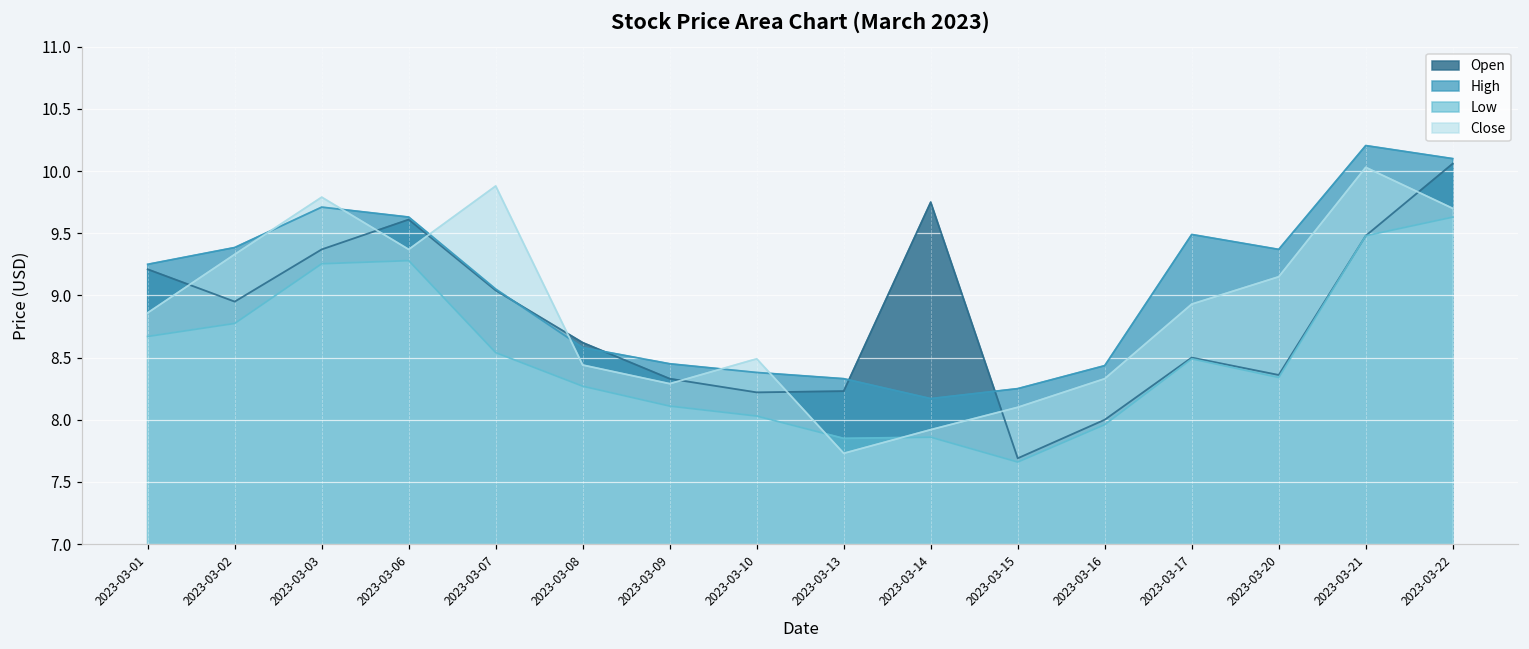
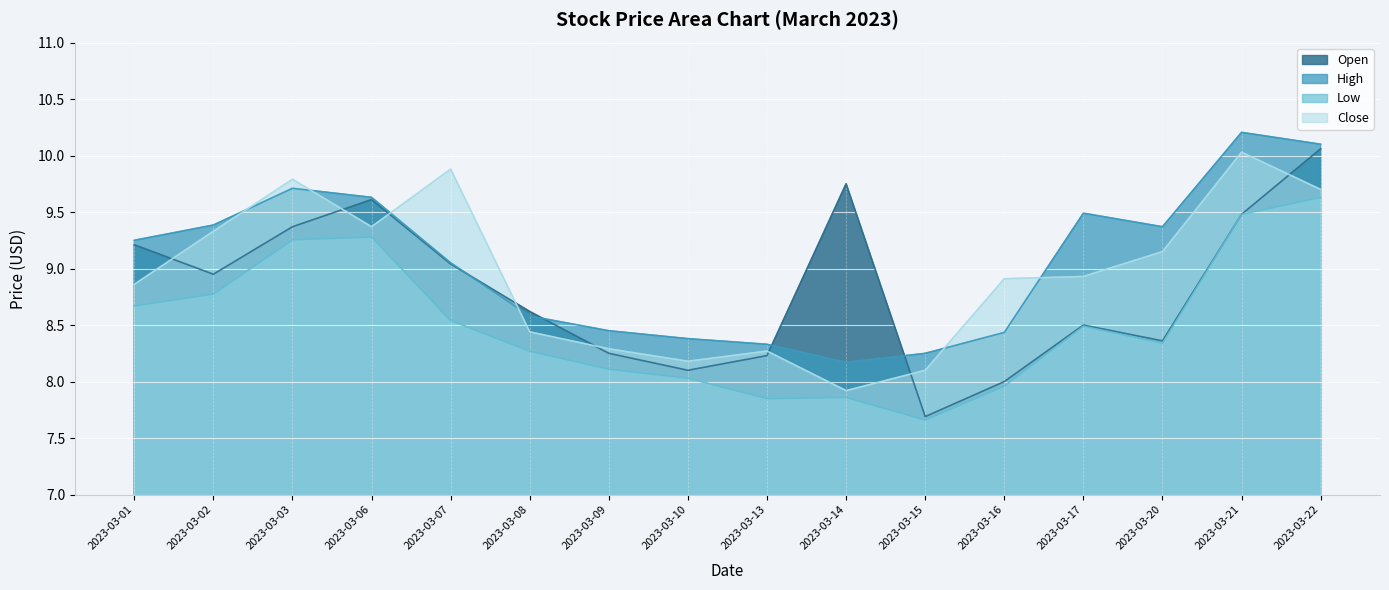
  {
    "Open": {
      "2023-03-01": 9.21,
      "2023-03-02": 8.95,
      "2023-03-03": 9.37,
      "2023-03-08": 8.62,
-     "2023-03-09": 8.33,
-     "2023-03-10": 8.22,
+     "2023-03-09": 8.25,
+     "2023-03-10": 8.10,
      "2023-03-13": 8.23,
      "2023-03-14": 9.75,
      "2023-03-15": 7.69,
      "2023-03-16": 8.00,
      "2023-03-22": 10.06
    },
    "Close": {
      "2023-03-01": 8.86,
      "2023-03-02": 9.33,
      "2023-03-03": 9.79,
      "2023-03-06": 9.37,
      "2023-03-07": 9.88,
      "2023-03-08": 8.44,
      "2023-03-09": 8.29,
-     "2023-03-10": 8.49,
-     "2023-03-13": 7.73,
+     "2023-03-10": 8.18,
+     "2023-03-13": 8.27,
      "2023-03-14": 7.92,
      "2023-03-15": 8.10,
-     "2023-03-16": 8.33,
+     "2023-03-16": 8.91,
      "2023-03-17": 8.93,
      "2023-03-20": 9.15,
      "2023-03-21": 10.03,
      "2023-03-22": 9.70
    }
  }
